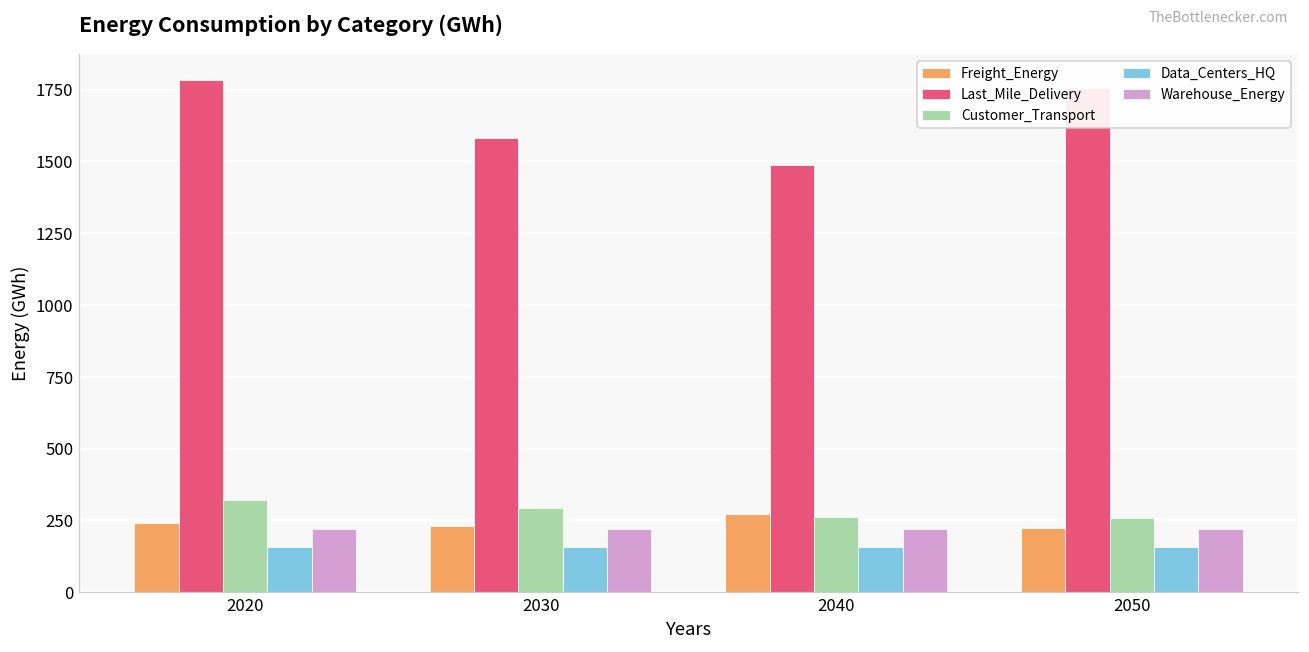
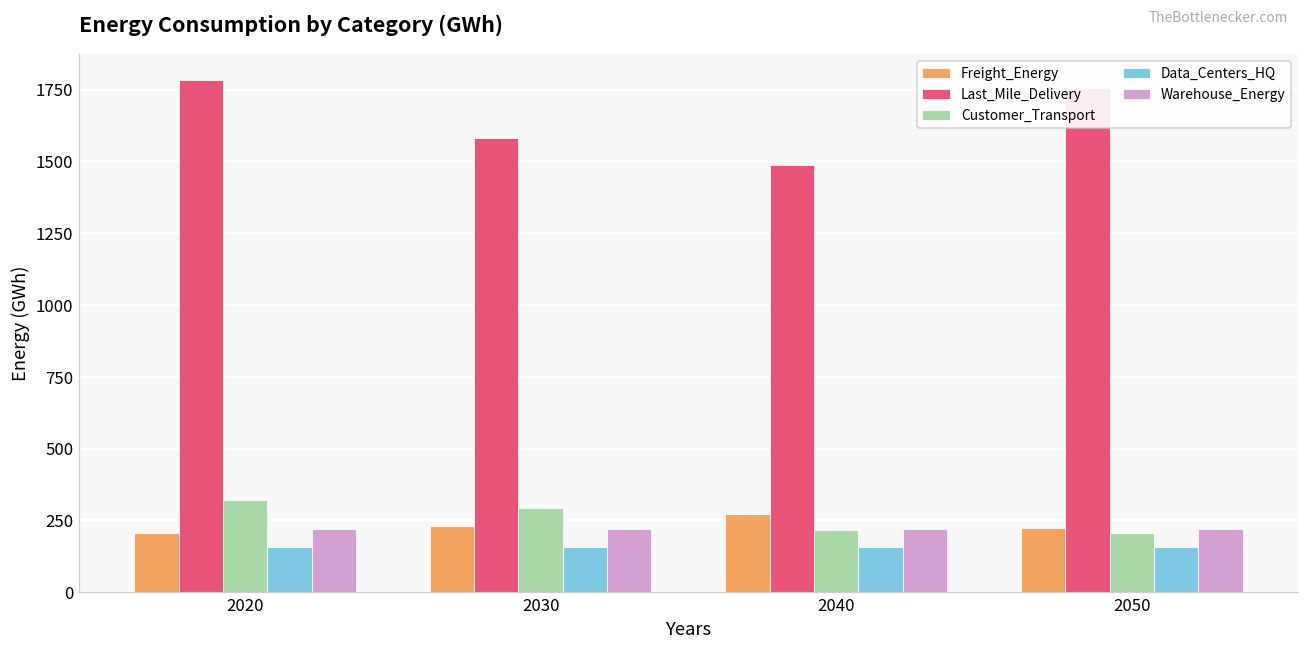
  {
    "Freight_Energy": {
-     "2020": 240,
+     "2020": 210,
      "2030": 230,
      "2040": 270,
      "2050": 220
    },
    "Last_Mile_Delivery": {
      "2020": 1780,
      "2030": 1580,
      "2040": 1490
    },
    "Customer_Transport": {
      "2020": 320,
      "2030": 290,
-     "2040": 260,
-     "2050": 260
+     "2040": 220,
+     "2050": 210
    },
    "Data_Centers_HQ": {
      "2020": 160,
      "2030": 160,
      "2040": 160,
      "2050": 160
    },
    "Warehouse_Energy": {
      "2020": 220,
      "2030": 220,
      "2040": 220,
      "2050": 220
    }
  }
